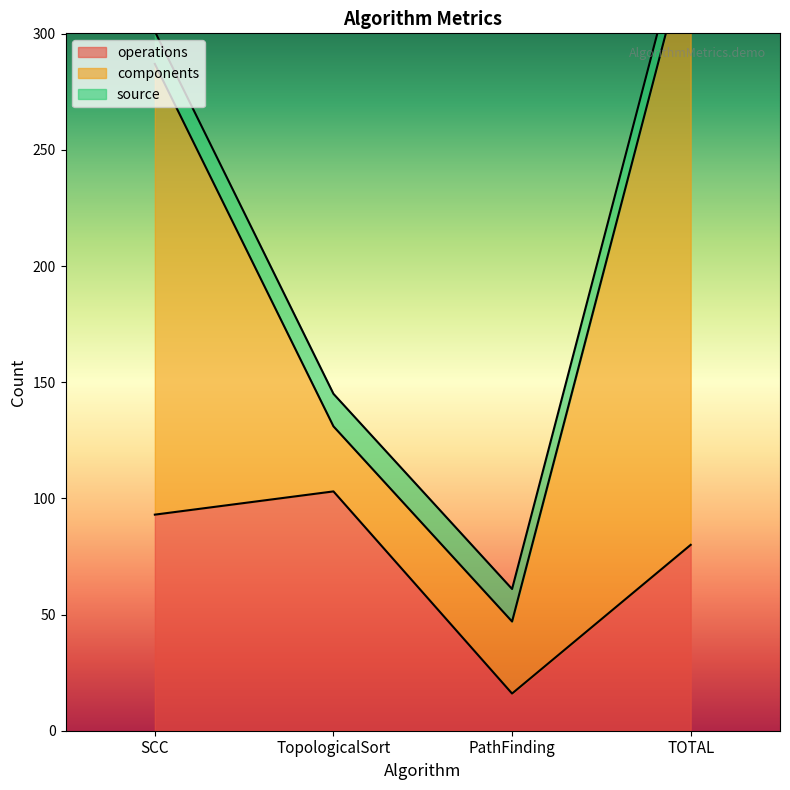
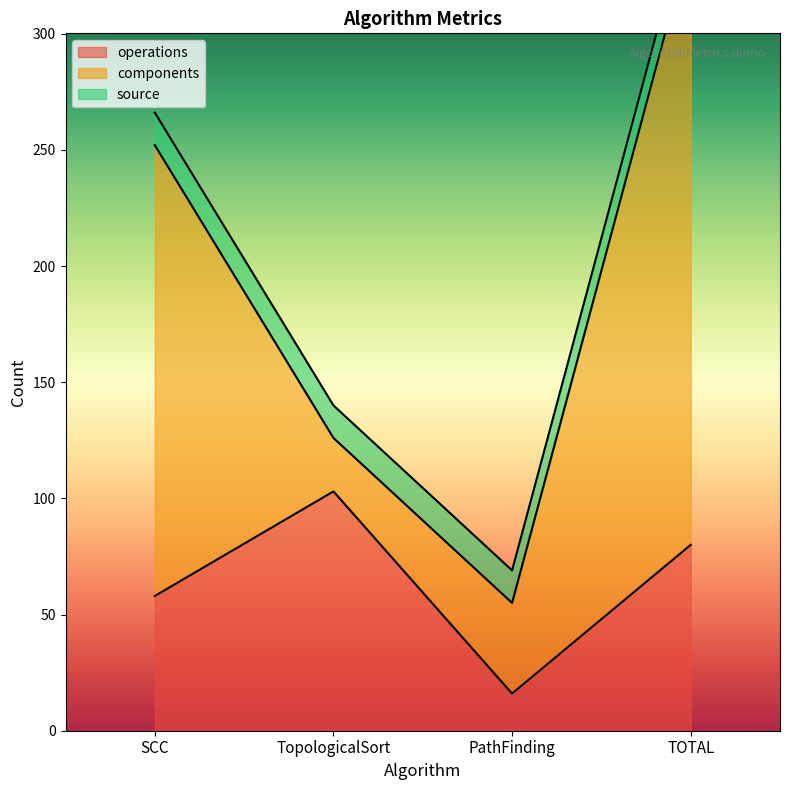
  {
    "operations": {
-     "SCC": 93,
+     "SCC": 58,
      "TopologicalSort": 103,
      "PathFinding": 16,
      "TOTAL": 80
    },
    "components": {
-     "TopologicalSort": 28,
-     "PathFinding": 31
+     "TopologicalSort": 23,
+     "PathFinding": 39
    },
    "source": {
      "SCC": 14,
      "TopologicalSort": 14,
      "PathFinding": 14
    }
  }
